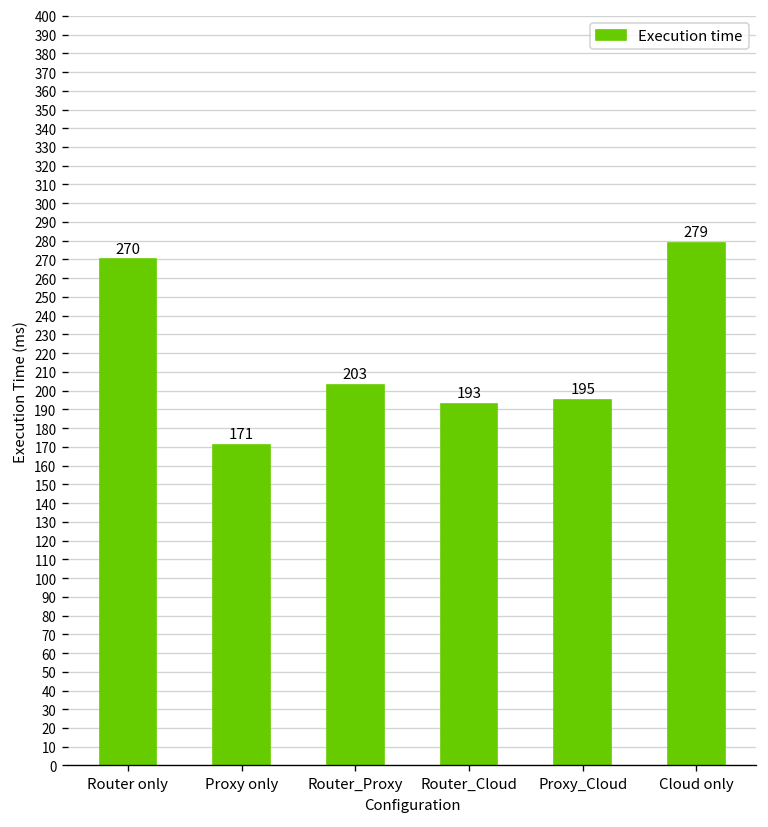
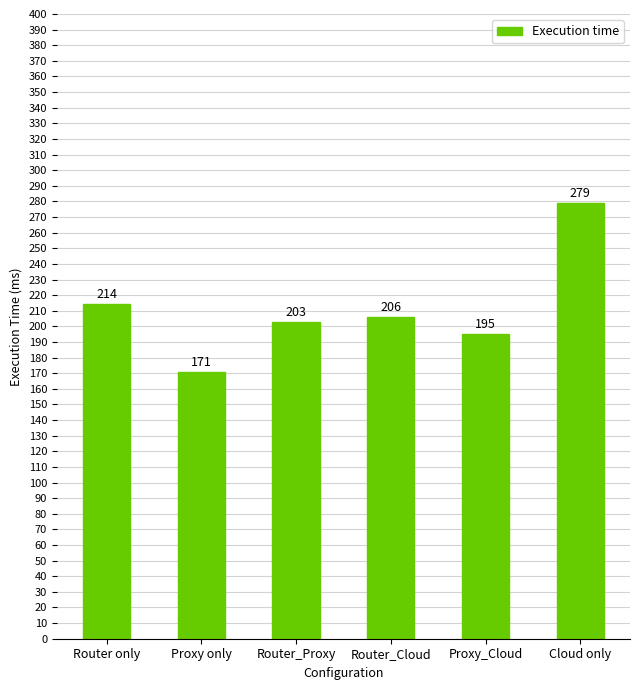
  {
-   "Router only": 270,
+   "Router only": 214,
    "Proxy only": 171,
    "Router_Proxy": 203,
-   "Router_Cloud": 193,
+   "Router_Cloud": 206,
    "Proxy_Cloud": 195,
    "Cloud only": 279
  }
